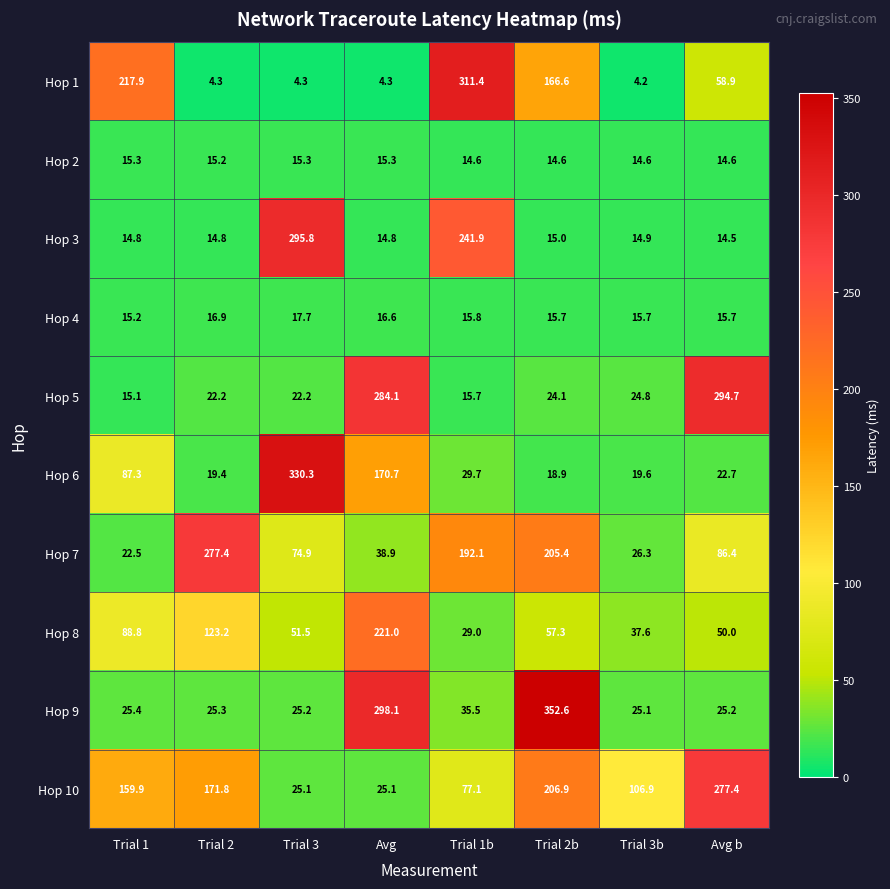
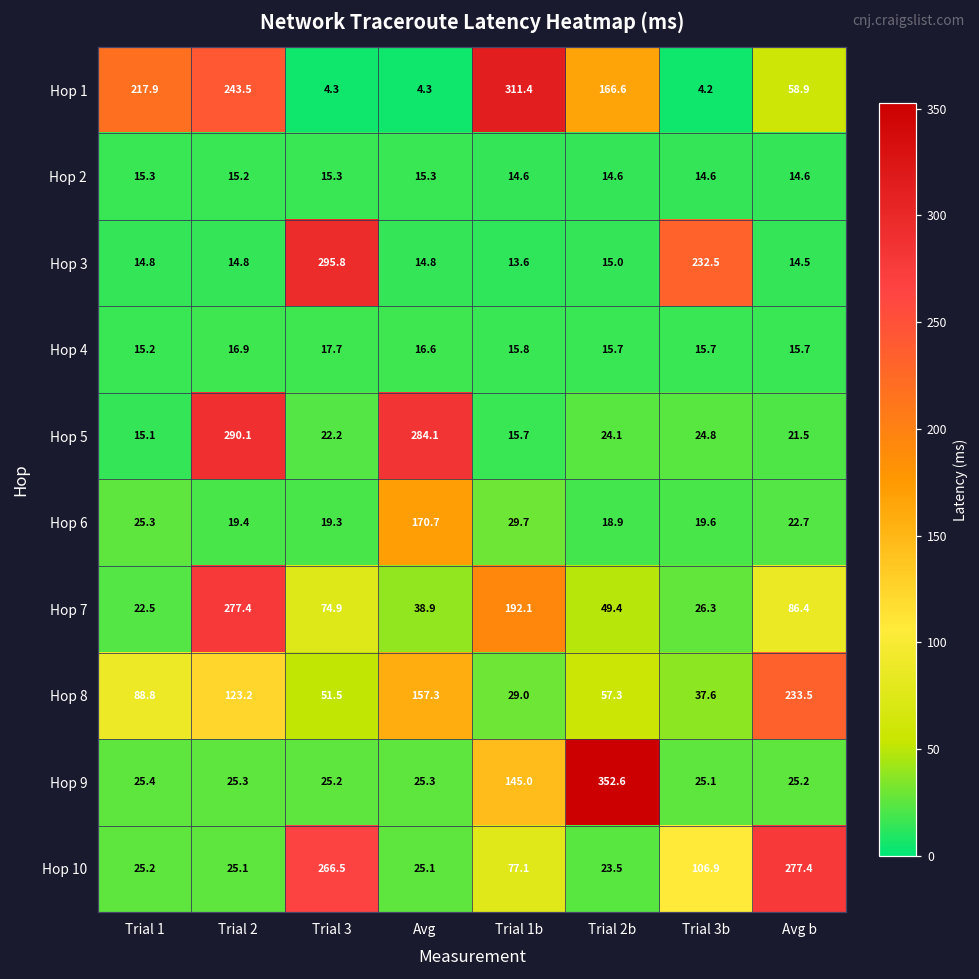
  {
    "Hop 1": {
      "Trial 1": 217.9,
-     "Trial 2": 4.3,
+     "Trial 2": 243.5,
      "Trial 3": 4.3,
      "Avg": 4.3,
      "Trial 1b": 311.4,
      "Trial 2b": 166.6,
      "Trial 3b": 4.2,
      "Avg b": 58.9
    },
    "Hop 2": {
      "Trial 1": 15.3,
      "Trial 2": 15.2,
      "Trial 3": 15.3,
      "Avg": 15.3,
      "Trial 1b": 14.6,
      "Trial 2b": 14.6,
      "Trial 3b": 14.6,
      "Avg b": 14.6
    },
    "Hop 3": {
      "Trial 1": 14.8,
      "Trial 2": 14.8,
      "Trial 3": 295.8,
      "Avg": 14.8,
-     "Trial 1b": 241.9,
+     "Trial 1b": 13.6,
      "Trial 2b": 15.0,
-     "Trial 3b": 14.9,
+     "Trial 3b": 232.5,
      "Avg b": 14.5
    },
    "Hop 4": {
      "Trial 1": 15.2,
      "Trial 2": 16.9,
      "Trial 3": 17.7,
      "Avg": 16.6,
      "Trial 1b": 15.8,
      "Trial 2b": 15.7,
      "Trial 3b": 15.7,
      "Avg b": 15.7
    },
    "Hop 5": {
      "Trial 1": 15.1,
-     "Trial 2": 22.2,
+     "Trial 2": 290.1,
      "Trial 3": 22.2,
      "Avg": 284.1,
      "Trial 1b": 15.7,
      "Trial 2b": 24.1,
      "Trial 3b": 24.8,
-     "Avg b": 294.7
+     "Avg b": 21.5
    },
    "Hop 6": {
-     "Trial 1": 87.3,
+     "Trial 1": 25.3,
      "Trial 2": 19.4,
-     "Trial 3": 330.3,
+     "Trial 3": 19.3,
      "Avg": 170.7,
      "Trial 1b": 29.7,
      "Trial 2b": 18.9,
      "Trial 3b": 19.6,
      "Avg b": 22.7
    },
    "Hop 7": {
      "Trial 1": 22.5,
      "Trial 2": 277.4,
      "Trial 3": 74.9,
      "Avg": 38.9,
      "Trial 1b": 192.1,
-     "Trial 2b": 205.4,
+     "Trial 2b": 49.4,
      "Trial 3b": 26.3,
      "Avg b": 86.4
    },
    "Hop 8": {
      "Trial 1": 88.8,
      "Trial 2": 123.2,
      "Trial 3": 51.5,
-     "Avg": 221.0,
+     "Avg": 157.3,
      "Trial 1b": 29.0,
      "Trial 2b": 57.3,
      "Trial 3b": 37.6,
-     "Avg b": 50.0
+     "Avg b": 233.5
    },
    "Hop 9": {
      "Trial 1": 25.4,
      "Trial 2": 25.3,
      "Trial 3": 25.2,
-     "Avg": 298.1,
-     "Trial 1b": 35.5,
+     "Avg": 25.3,
+     "Trial 1b": 145.0,
      "Trial 2b": 352.6,
      "Trial 3b": 25.1,
      "Avg b": 25.2
    },
    "Hop 10": {
-     "Trial 1": 159.9,
-     "Trial 2": 171.8,
-     "Trial 3": 25.1,
+     "Trial 1": 25.2,
+     "Trial 2": 25.1,
+     "Trial 3": 266.5,
      "Avg": 25.1,
      "Trial 1b": 77.1,
-     "Trial 2b": 206.9,
+     "Trial 2b": 23.5,
      "Trial 3b": 106.9,
      "Avg b": 277.4
    }
  }
